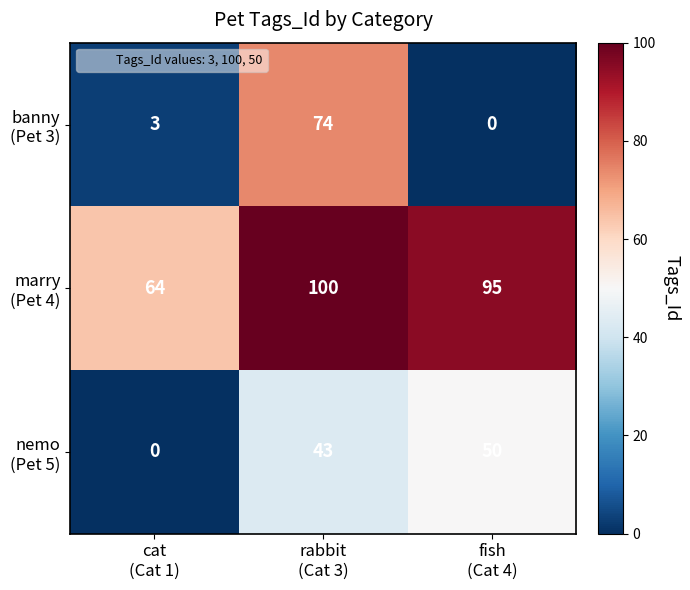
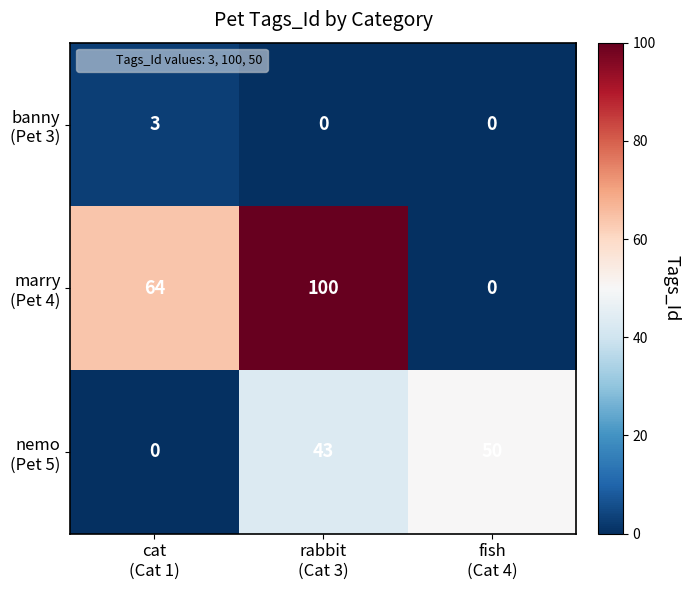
  {
    "banny (Pet 3)": {
      "cat (Cat 1)": 3,
-     "rabbit (Cat 3)": 74,
+     "rabbit (Cat 3)": 0,
      "fish (Cat 4)": 0
    },
    "marry (Pet 4)": {
      "cat (Cat 1)": 64,
      "rabbit (Cat 3)": 100,
-     "fish (Cat 4)": 95
+     "fish (Cat 4)": 0
    },
    "nemo (Pet 5)": {
      "cat (Cat 1)": 0
    }
  }
